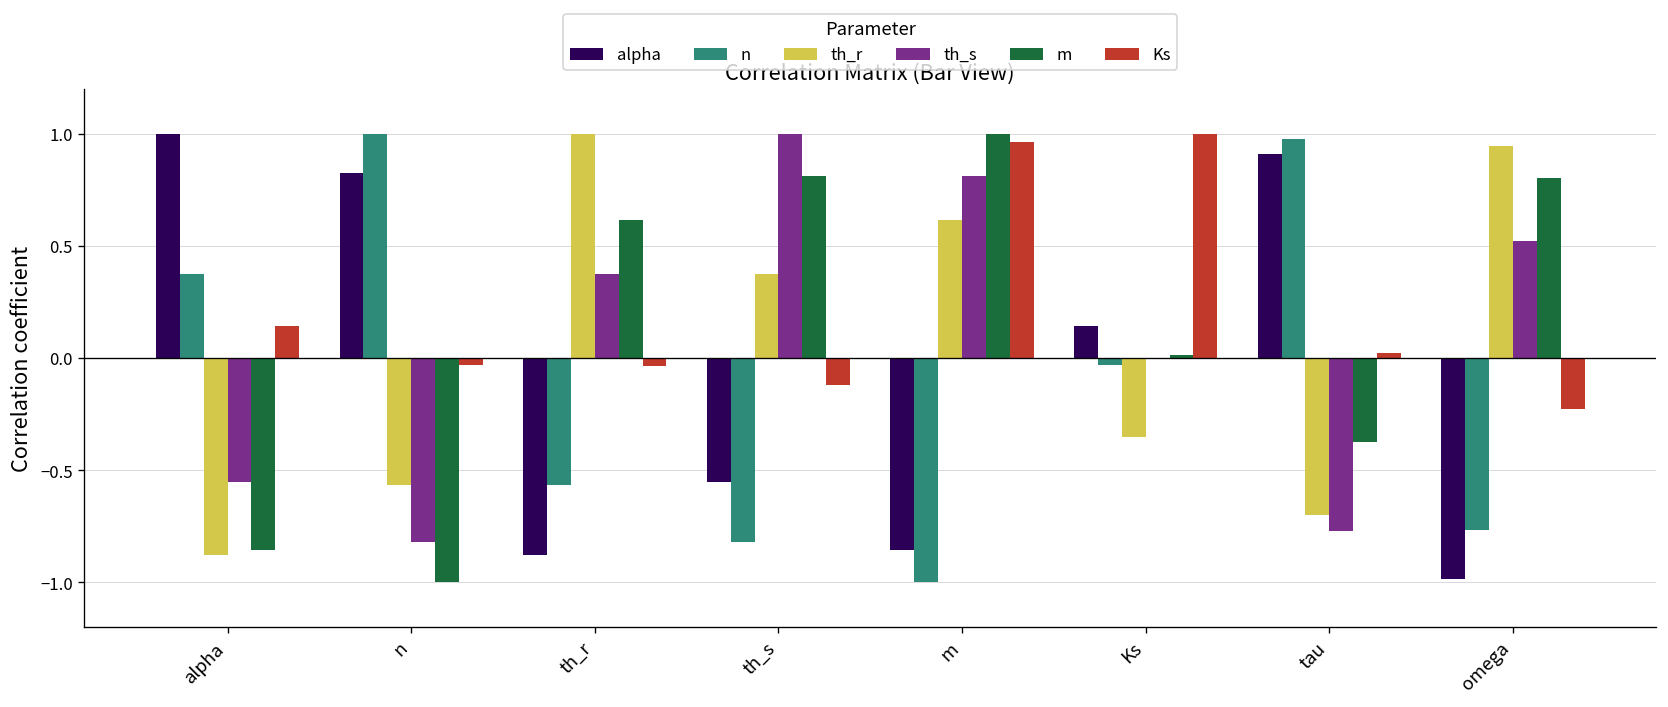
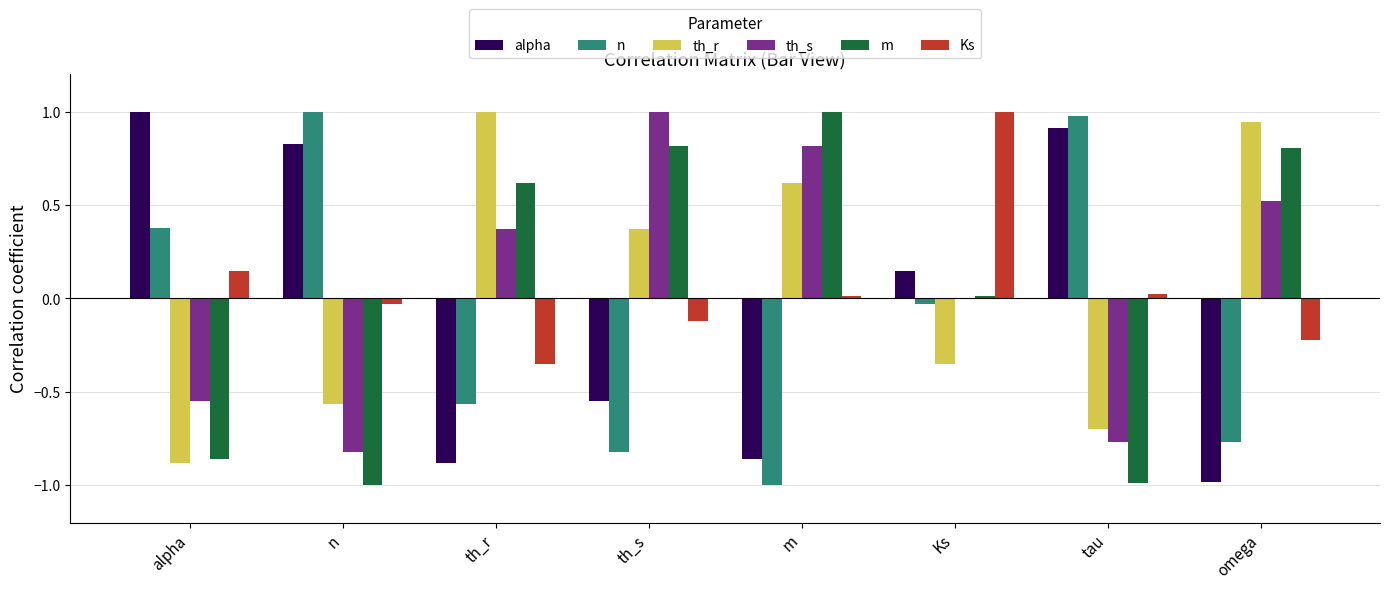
  {
    "alpha": {
      "alpha": 1.00,
      "n": 0.83,
      "th_r": -0.88,
      "th_s": -0.55,
      "m": -0.86,
      "Ks": 0.15,
      "tau": 0.91,
      "omega": -0.99
    },
    "n": {
      "alpha": 0.38,
      "n": 1.00,
      "th_r": -0.57,
      "th_s": -0.82,
      "m": -1.00,
      "Ks": -0.03,
      "tau": 0.98,
      "omega": -0.77
    },
    "th_r": {
      "alpha": -0.88,
      "n": -0.57,
      "th_r": 1.00,
      "th_s": 0.37,
      "m": 0.62,
      "Ks": -0.35,
      "tau": -0.70,
      "omega": 0.95
    },
    "th_s": {
      "alpha": -0.55,
      "n": -0.82,
      "th_r": 0.37,
      "th_s": 1.00,
      "m": 0.82,
      "tau": -0.77,
      "omega": 0.52
    },
    "m": {
      "alpha": -0.86,
      "n": -1.00,
      "th_r": 0.62,
      "th_s": 0.82,
      "m": 1.00,
      "Ks": 0.02,
-     "tau": -0.38,
+     "tau": -0.99,
      "omega": 0.81
    },
    "Ks": {
      "alpha": 0.15,
      "n": -0.03,
-     "th_r": -0.04,
+     "th_r": -0.35,
      "th_s": -0.12,
-     "m": 0.97,
+     "m": 0.02,
      "Ks": 1.00,
      "tau": 0.03,
      "omega": -0.22
    }
  }
